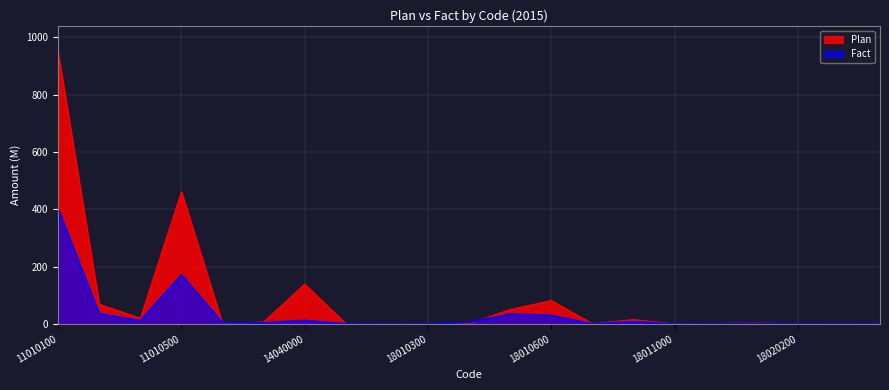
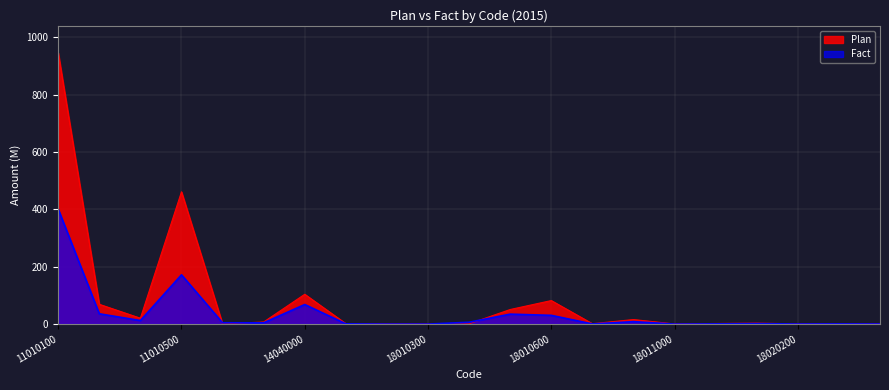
  {
    "Plan": {
      "11010100": 950,
      "11010500": 460,
-     "14040000": 140,
+     "14040000": 100,
      "18010600": 80
    },
    "Fact": {
      "11010100": 400,
      "11010500": 170,
-     "14040000": 10,
+     "14040000": 70,
      "18010600": 30
    }
  }
